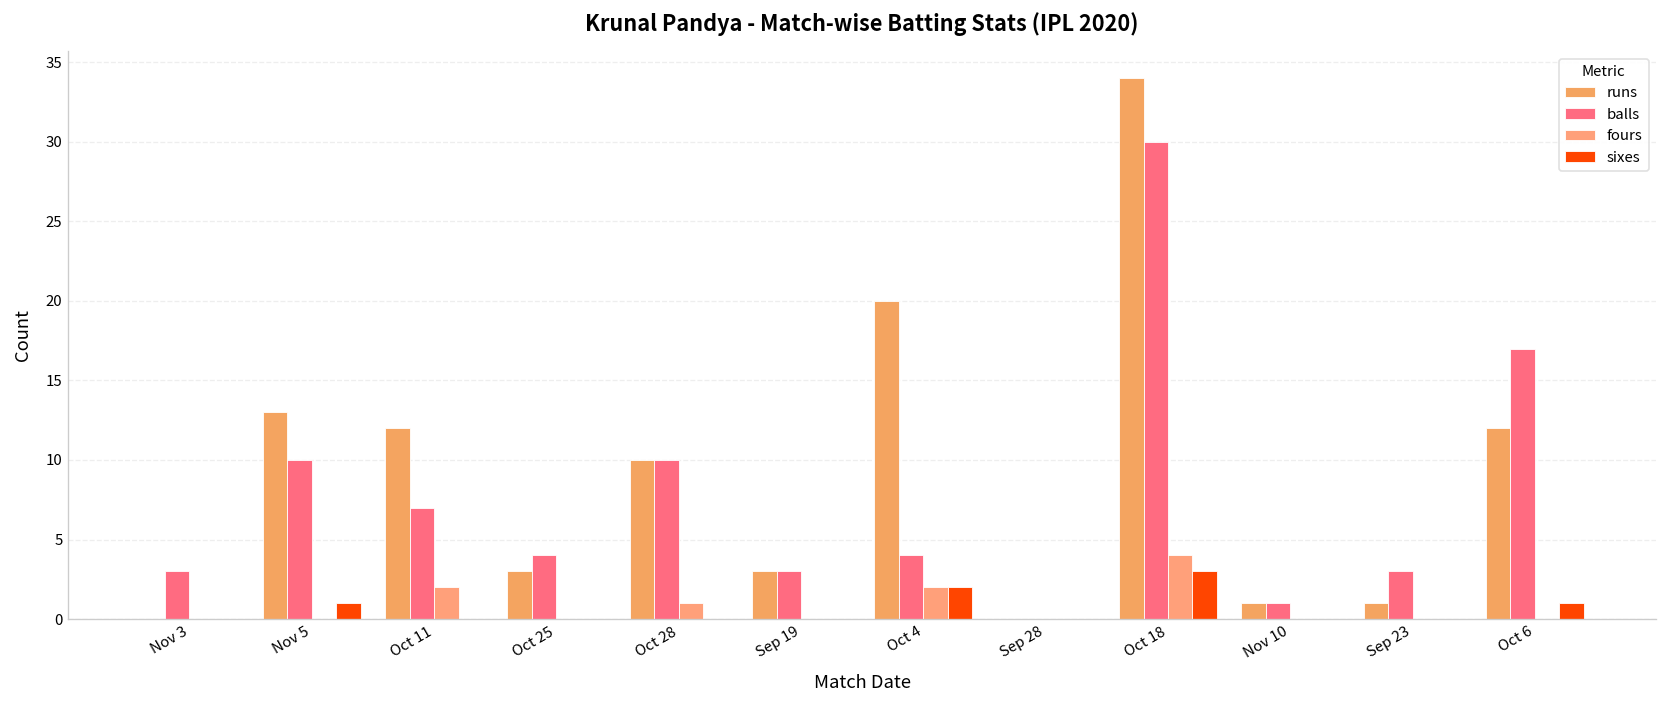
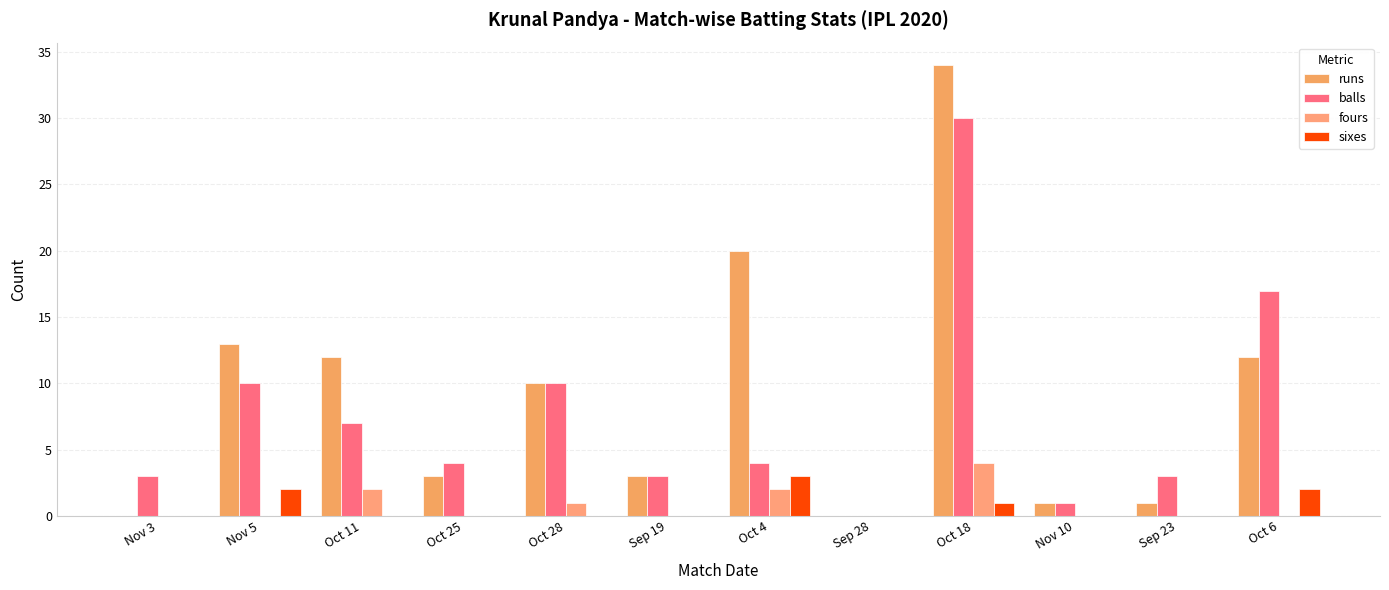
  {
    "sixes": {
      "Nov 3": 0,
-     "Nov 5": 1,
+     "Nov 5": 2,
      "Oct 11": 0,
      "Oct 25": 0,
      "Oct 28": 0,
      "Sep 19": 0,
-     "Oct 4": 2,
+     "Oct 4": 3,
      "Sep 28": 0,
-     "Oct 18": 3,
+     "Oct 18": 1,
      "Nov 10": 0,
      "Sep 23": 0,
-     "Oct 6": 1
+     "Oct 6": 2
    }
  }
